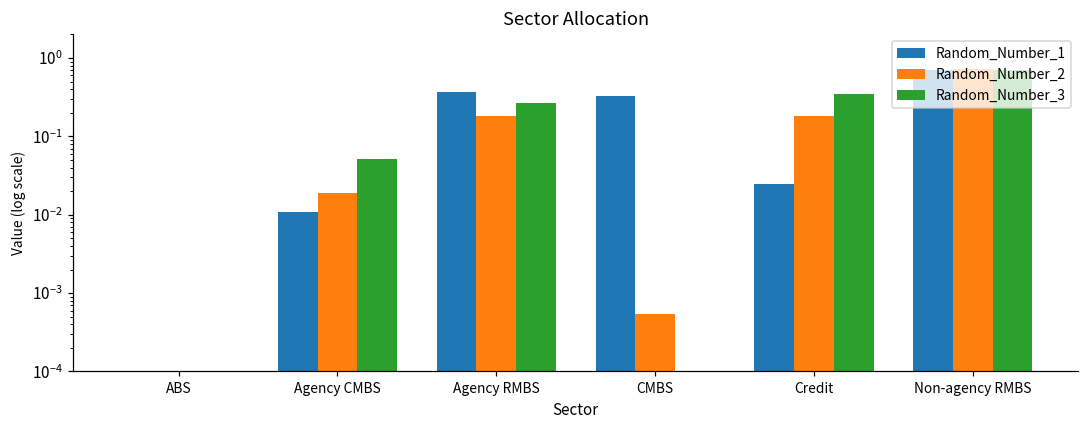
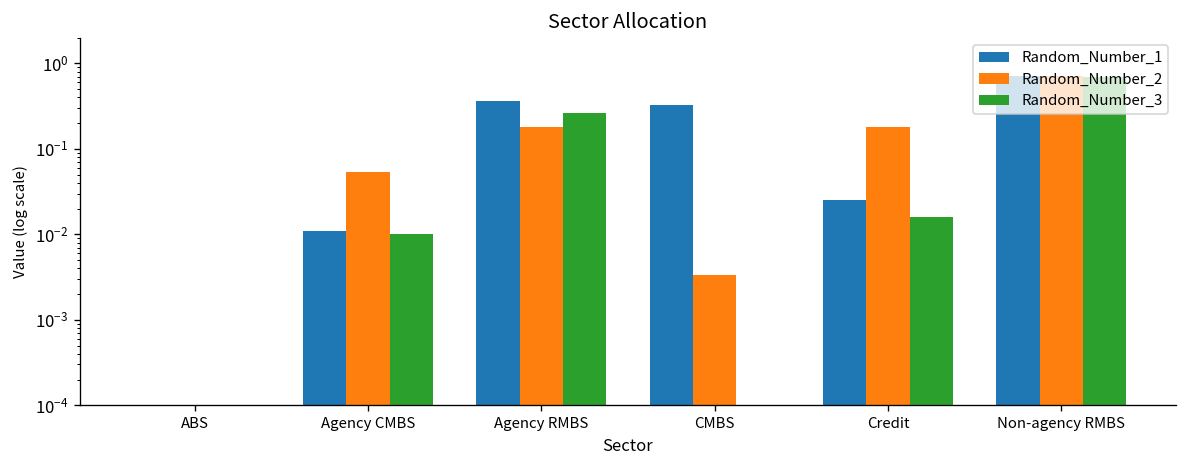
  {
    "Random_Number_1": {
      "Agency CMBS": 0.011,
      "Agency RMBS": 0.4,
      "CMBS": 0.3,
      "Credit": 0.025
    },
    "Random_Number_2": {
-     "Agency CMBS": 0.019,
+     "Agency CMBS": 0.05,
      "Agency RMBS": 0.18,
-     "CMBS": 0.0005,
+     "CMBS": 0.003,
      "Credit": 0.18
    },
    "Random_Number_3": {
-     "Agency CMBS": 0.05,
+     "Agency CMBS": 0.010,
      "Agency RMBS": 0.27,
-     "Credit": 0.3
+     "Credit": 0.016
    }
  }
